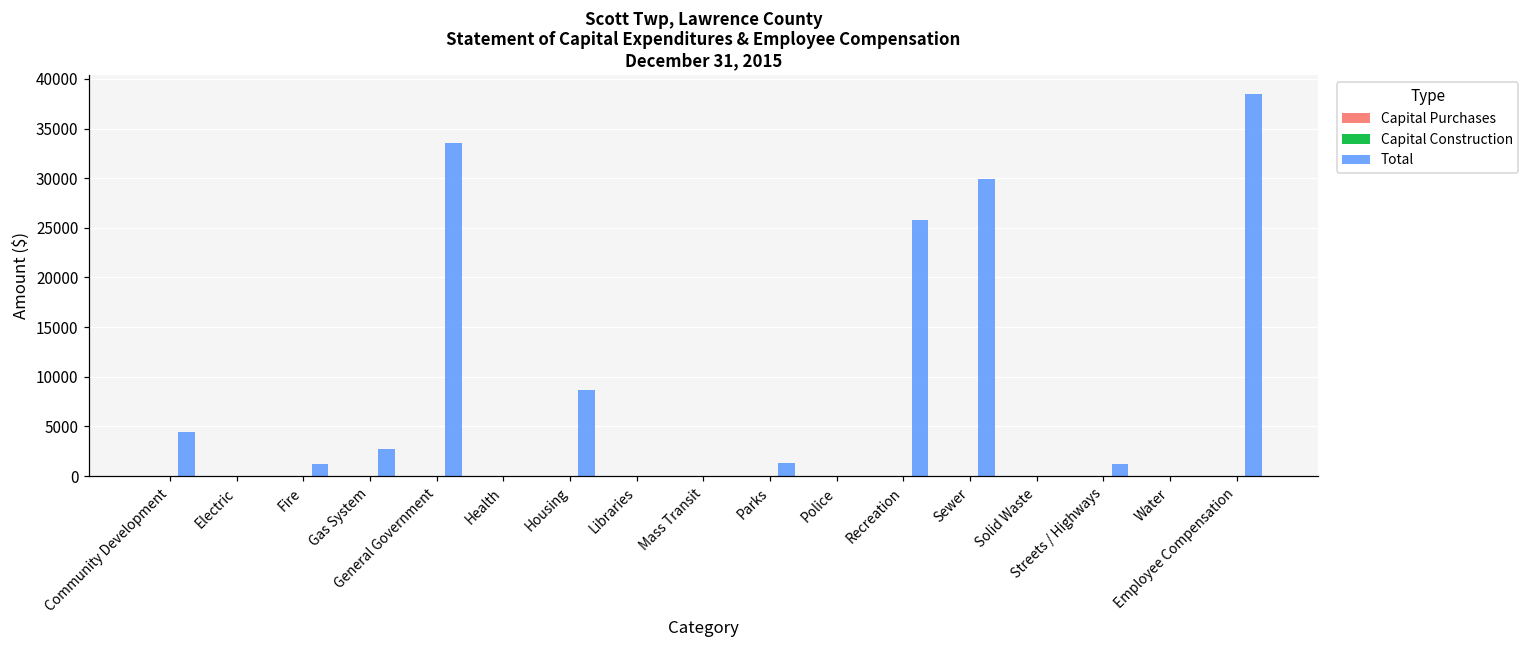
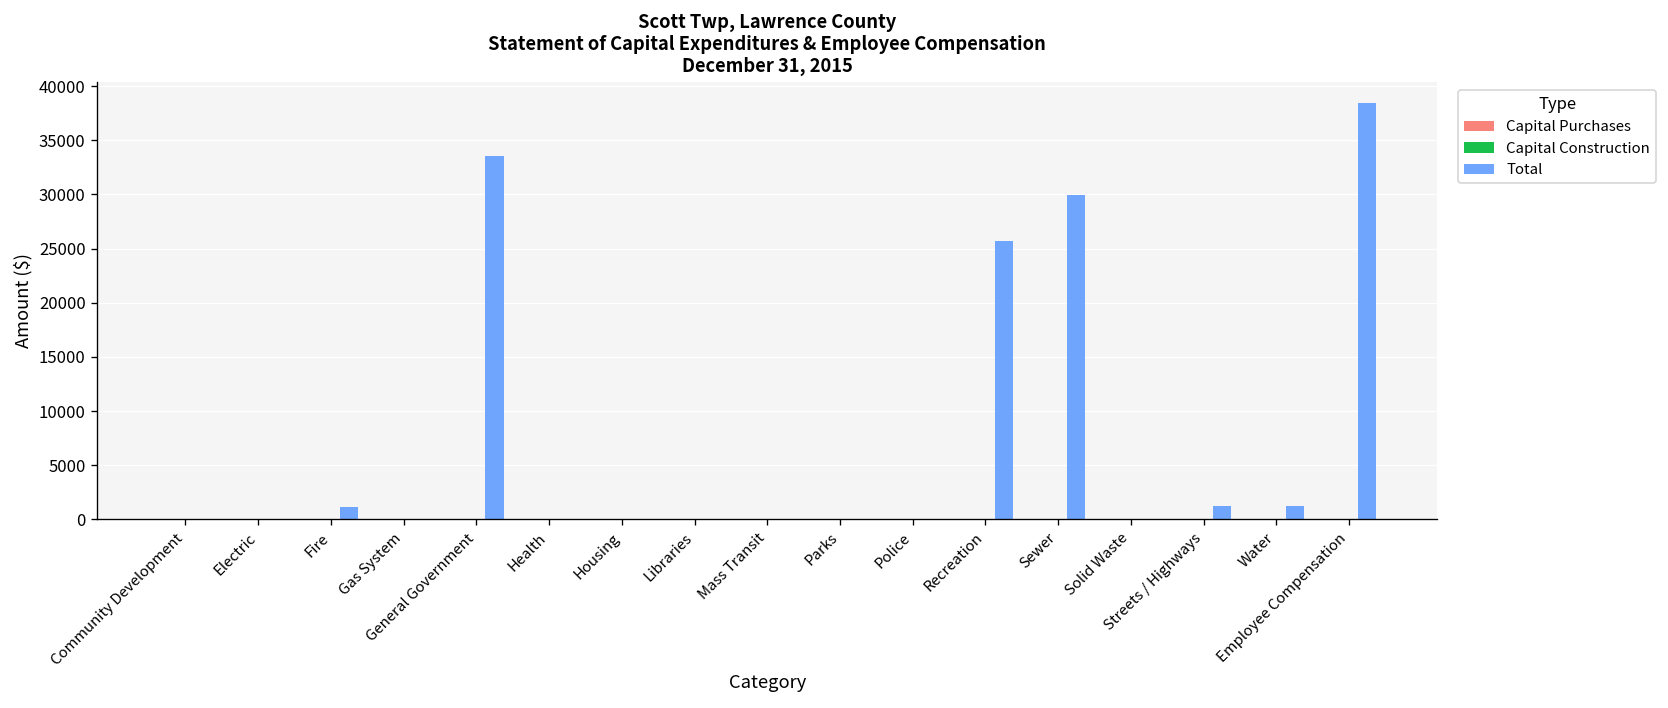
  {
    "Capital Purchases": {
      "Community Development": 0,
      "Electric": 0,
      "Fire": 0,
      "Gas System": 0,
      "General Government": 0,
      "Health": 0,
      "Housing": 0,
      "Libraries": 0,
      "Mass Transit": 0,
      "Parks": 0,
      "Police": 0,
      "Recreation": 0,
      "Sewer": 0,
      "Solid Waste": 0,
      "Streets / Highways": 0,
      "Water": 0,
      "Employee Compensation": 0
    },
    "Capital Construction": {
      "Community Development": 0,
      "Electric": 0,
      "Fire": 0,
      "Gas System": 0,
      "General Government": 0,
      "Health": 0,
      "Housing": 0,
      "Libraries": 0,
      "Mass Transit": 0,
      "Parks": 0,
      "Police": 0,
      "Recreation": 0,
      "Sewer": 0,
      "Solid Waste": 0,
      "Streets / Highways": 0,
      "Water": 0,
      "Employee Compensation": 0
    },
    "Total": {
-     "Community Development": 4000,
+     "Community Development": 0,
      "Electric": 0,
      "Fire": 1000,
-     "Gas System": 3000,
+     "Gas System": 0,
      "General Government": 34000,
      "Health": 0,
-     "Housing": 9000,
+     "Housing": 0,
      "Libraries": 0,
      "Mass Transit": 0,
-     "Parks": 1000,
+     "Parks": 0,
      "Police": 0,
      "Recreation": 26000,
      "Sewer": 30000,
      "Solid Waste": 0,
      "Streets / Highways": 1000,
-     "Water": 0,
+     "Water": 1000,
      "Employee Compensation": 38000
    }
  }
